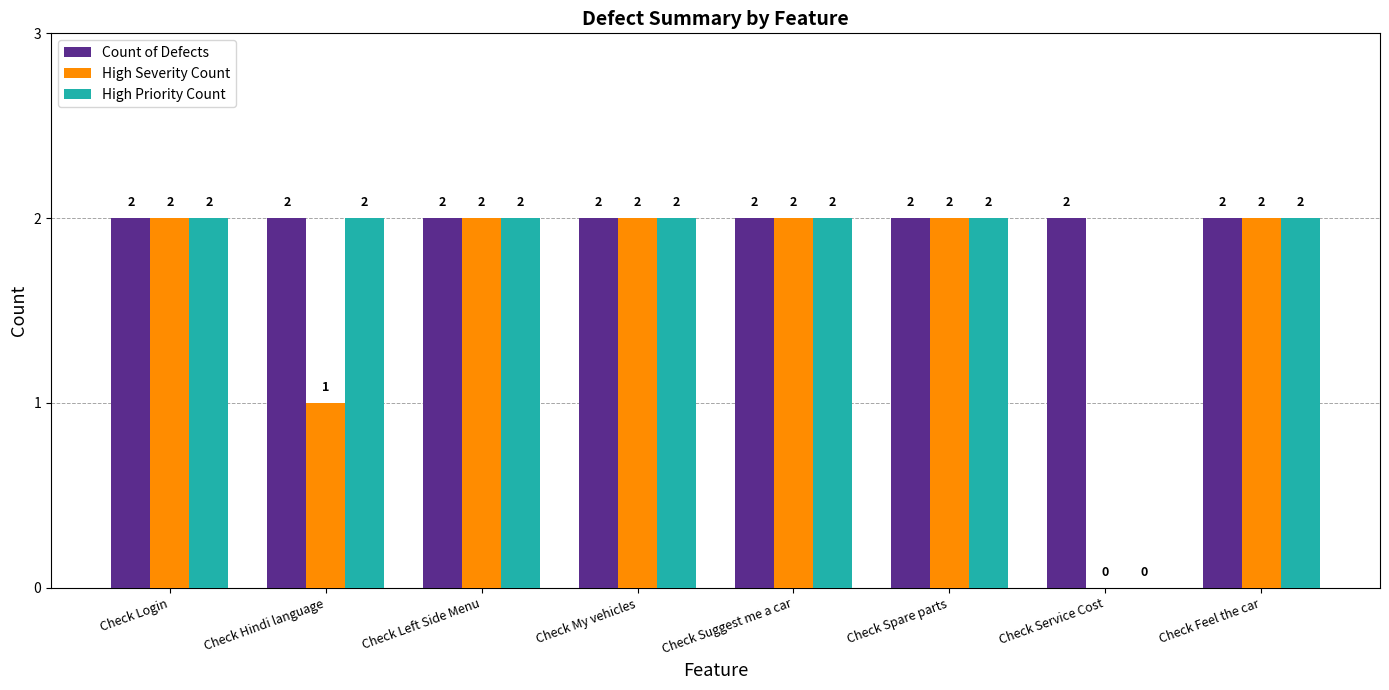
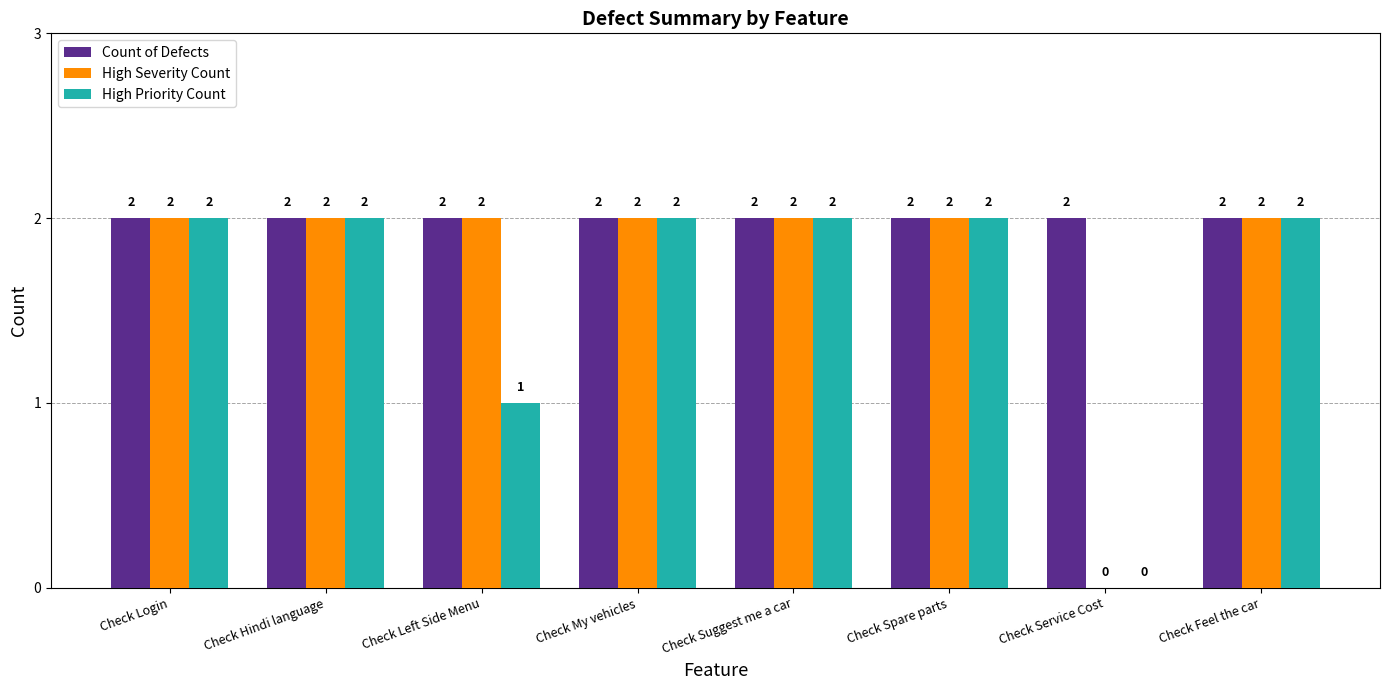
  {
    "Count of Defects": {
      "Check Login": 2,
      "Check Hindi language": 2,
      "Check Left Side Menu": 2,
      "Check My vehicles": 2,
      "Check Suggest me a car": 2,
      "Check Spare parts": 2,
      "Check Service Cost": 2,
      "Check Feel the car": 2
    },
    "High Severity Count": {
      "Check Login": 2,
-     "Check Hindi language": 1,
+     "Check Hindi language": 2,
      "Check Left Side Menu": 2,
      "Check My vehicles": 2,
      "Check Suggest me a car": 2,
      "Check Spare parts": 2,
      "Check Service Cost": 0,
      "Check Feel the car": 2
    },
    "High Priority Count": {
      "Check Login": 2,
      "Check Hindi language": 2,
-     "Check Left Side Menu": 2,
+     "Check Left Side Menu": 1,
      "Check My vehicles": 2,
      "Check Suggest me a car": 2,
      "Check Spare parts": 2,
      "Check Service Cost": 0,
      "Check Feel the car": 2
    }
  }
